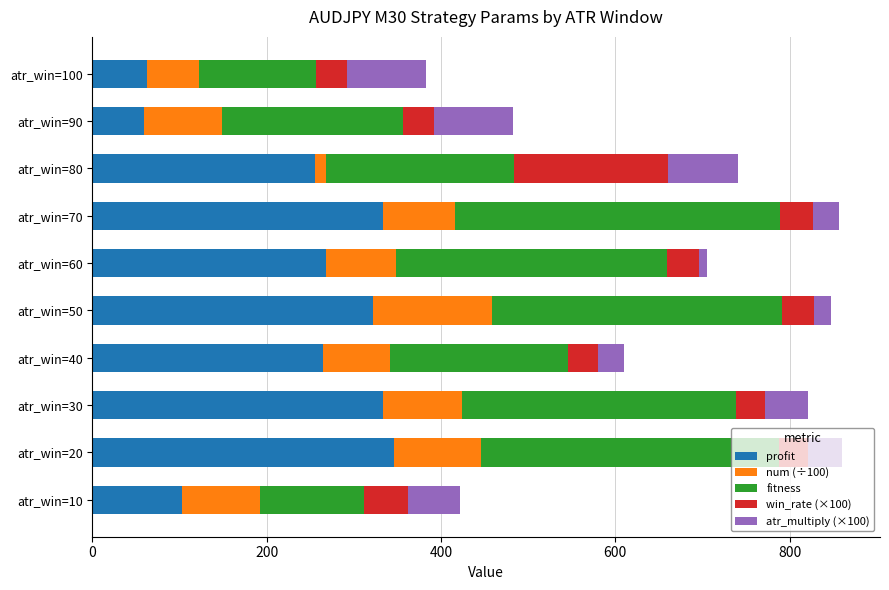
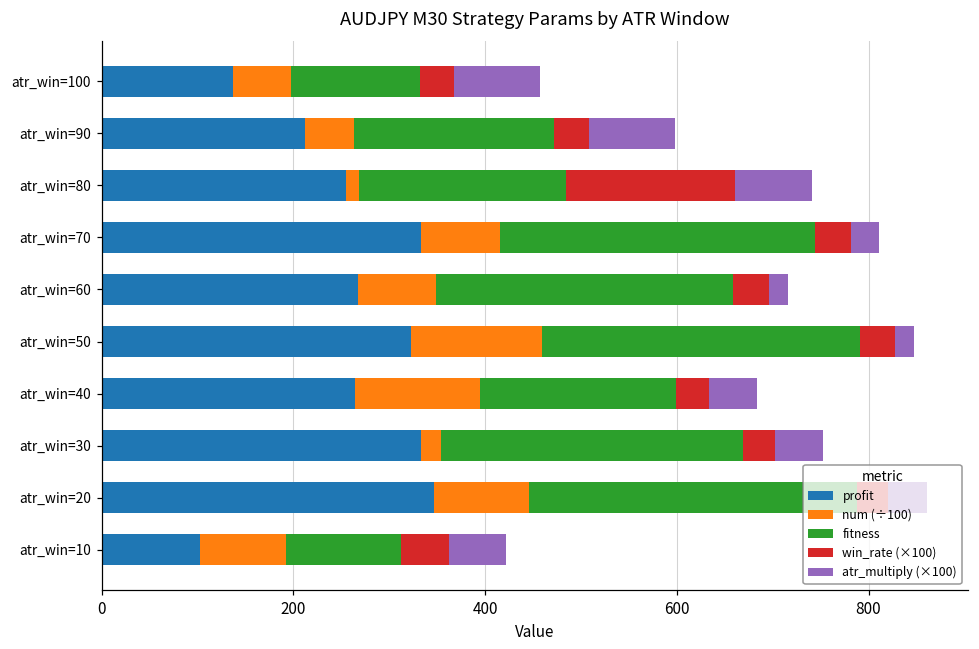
  {
    "profit": {
-     "atr_win=100": 60,
-     "atr_win=90": 60,
+     "atr_win=100": 140,
+     "atr_win=90": 210,
      "atr_win=80": 250,
      "atr_win=70": 330,
      "atr_win=60": 270,
      "atr_win=50": 320,
      "atr_win=40": 260,
      "atr_win=30": 330,
      "atr_win=20": 350,
      "atr_win=10": 100
    },
    "num (÷100)": {
      "atr_win=100": 60,
-     "atr_win=90": 90,
+     "atr_win=90": 50,
      "atr_win=80": 10,
      "atr_win=70": 80,
      "atr_win=60": 80,
      "atr_win=50": 140,
-     "atr_win=40": 80,
-     "atr_win=30": 90,
+     "atr_win=40": 130,
+     "atr_win=30": 20,
      "atr_win=20": 100,
      "atr_win=10": 90
    },
    "fitness": {
      "atr_win=100": 130,
      "atr_win=90": 210,
      "atr_win=80": 220,
-     "atr_win=70": 370,
+     "atr_win=70": 330,
      "atr_win=60": 310,
      "atr_win=50": 330,
      "atr_win=40": 200,
      "atr_win=30": 310,
      "atr_win=10": 120
    },
    "win_rate (×100)": {
      "atr_win=100": 40,
      "atr_win=90": 40,
      "atr_win=80": 180,
      "atr_win=70": 40,
      "atr_win=60": 40,
      "atr_win=50": 40,
      "atr_win=40": 30,
      "atr_win=30": 30,
      "atr_win=10": 50
    },
    "atr_multiply (×100)": {
      "atr_win=100": 90,
      "atr_win=90": 90,
      "atr_win=80": 80,
      "atr_win=70": 30,
-     "atr_win=60": 10,
+     "atr_win=60": 20,
      "atr_win=50": 20,
-     "atr_win=40": 30,
+     "atr_win=40": 50,
      "atr_win=30": 50,
      "atr_win=10": 60
    }
  }
